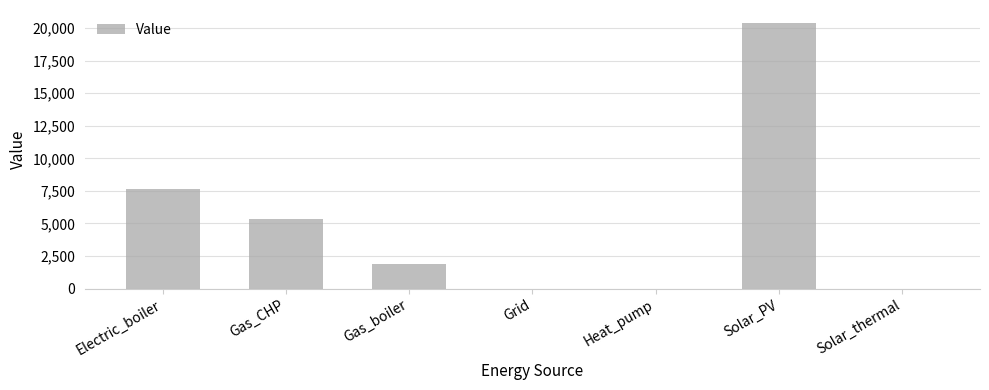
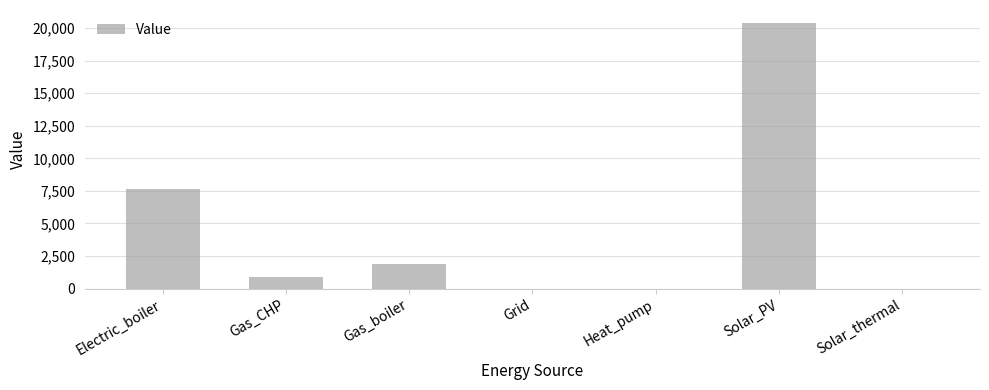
  {
    "Electric_boiler": "7,700",
-   "Gas_CHP": "5,300",
+   "Gas_CHP": "900",
    "Gas_boiler": "1,900",
    "Grid": "0",
    "Heat_pump": "0",
    "Solar_PV": "20,400",
    "Solar_thermal": "0"
  }
